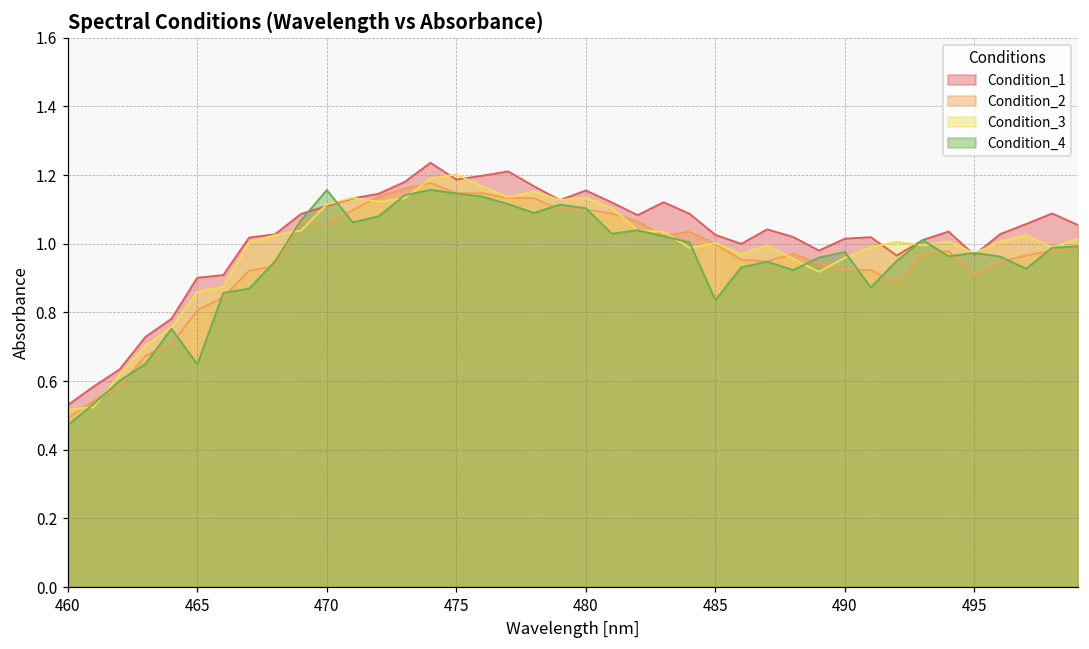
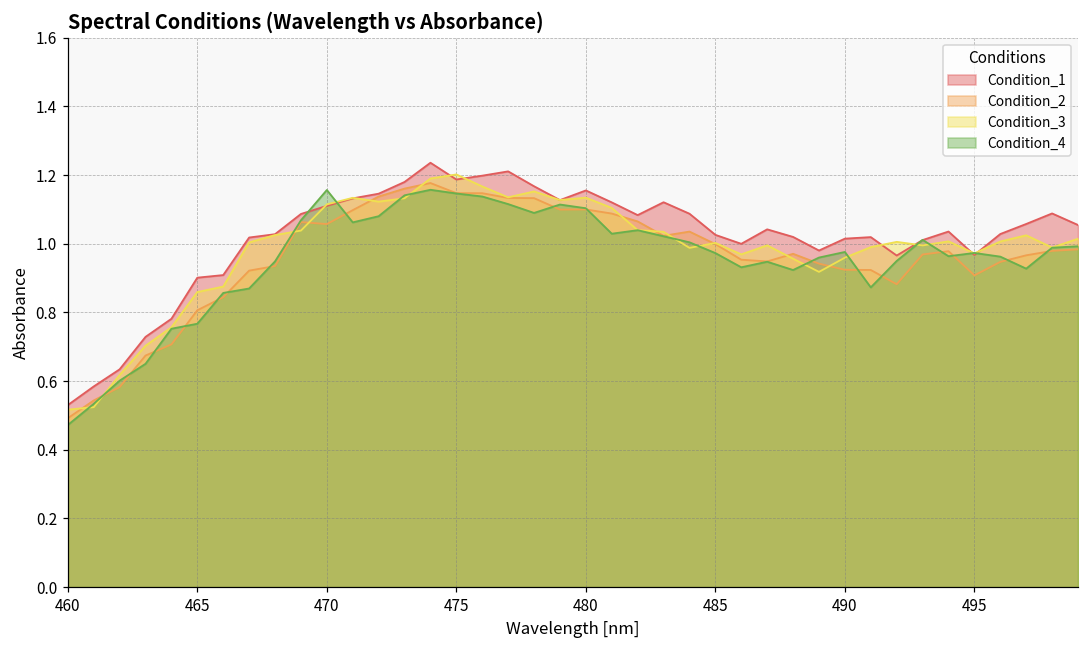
  {
    "Condition_4": {
      "460": 0.47,
-     "465": 0.65,
+     "465": 0.77,
      "470": 1.16,
-     "485": 0.84,
+     "485": 0.97,
      "490": 0.98
    }
  }
